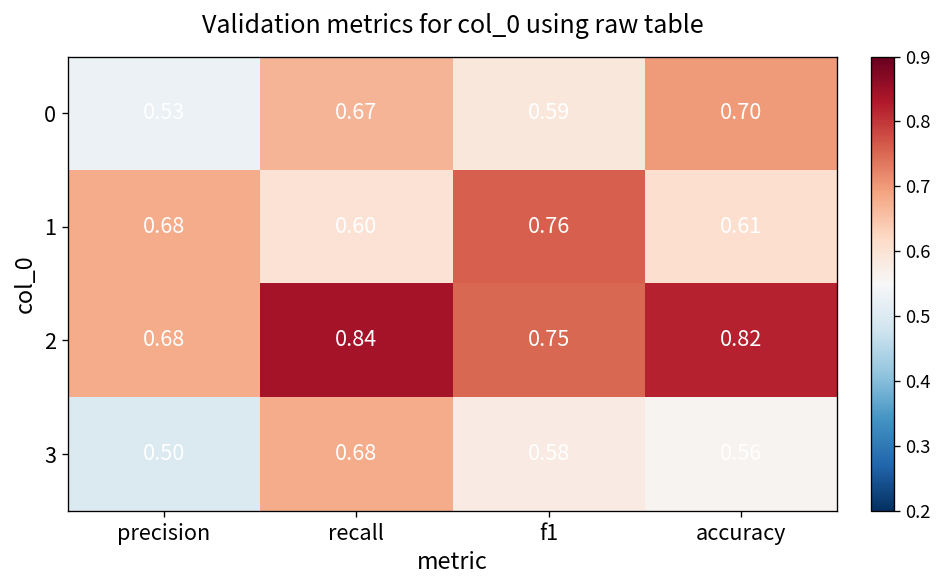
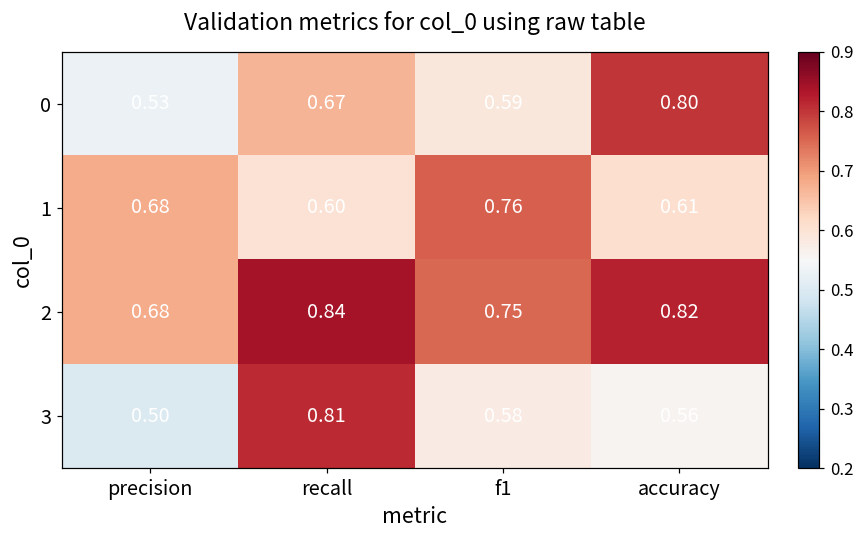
  {
    "0": {
      "recall": 0.67,
-     "accuracy": 0.70
+     "accuracy": 0.80
    },
    "1": {
      "precision": 0.68,
      "f1": 0.76,
      "accuracy": 0.61
    },
    "2": {
      "precision": 0.68,
      "recall": 0.84,
      "f1": 0.75,
      "accuracy": 0.82
    },
    "3": {
-     "recall": 0.68
+     "recall": 0.81
    }
  }
